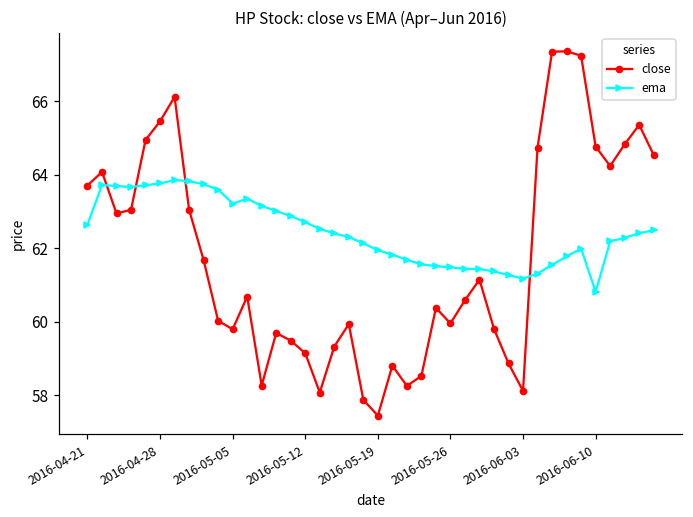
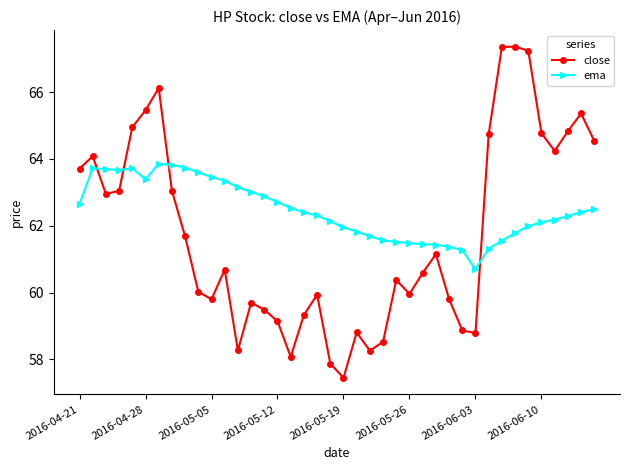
  {
    "close": {
      "2016-04-21": 63.7,
      "2016-04-28": 65.5,
      "2016-05-05": 59.8,
      "2016-05-12": 59.1,
      "2016-05-19": 57.5,
      "2016-05-26": 60.0,
-     "2016-06-03": 58.1,
+     "2016-06-03": 58.8,
      "2016-06-10": 64.8
    },
    "ema": {
      "2016-04-21": 62.6,
-     "2016-04-28": 63.8,
-     "2016-05-05": 63.2,
+     "2016-04-28": 63.4,
+     "2016-05-05": 63.5,
      "2016-05-12": 62.7,
      "2016-05-19": 62.0,
      "2016-05-26": 61.5,
-     "2016-06-03": 61.2,
-     "2016-06-10": 60.8
+     "2016-06-03": 60.7,
+     "2016-06-10": 62.1
    }
  }
